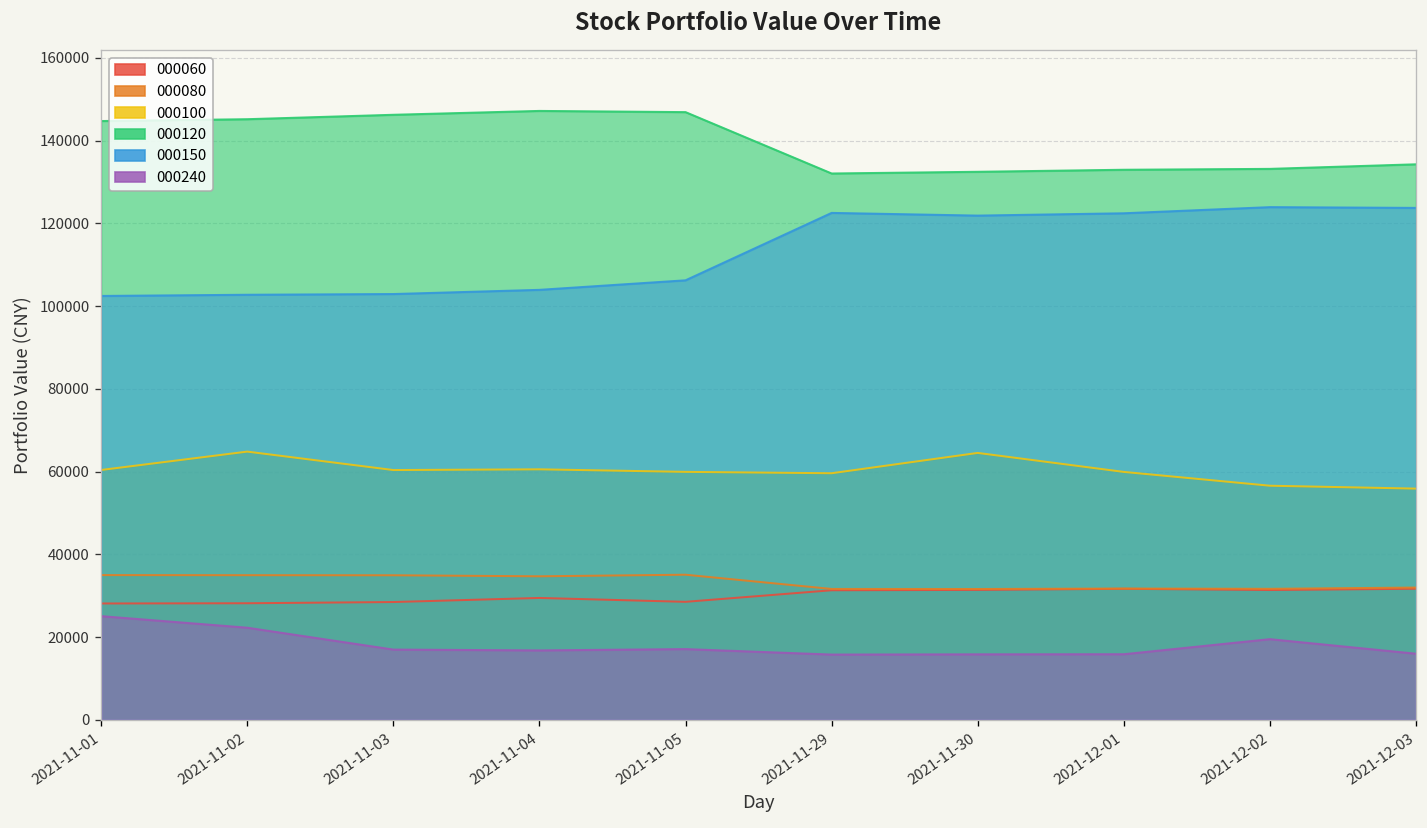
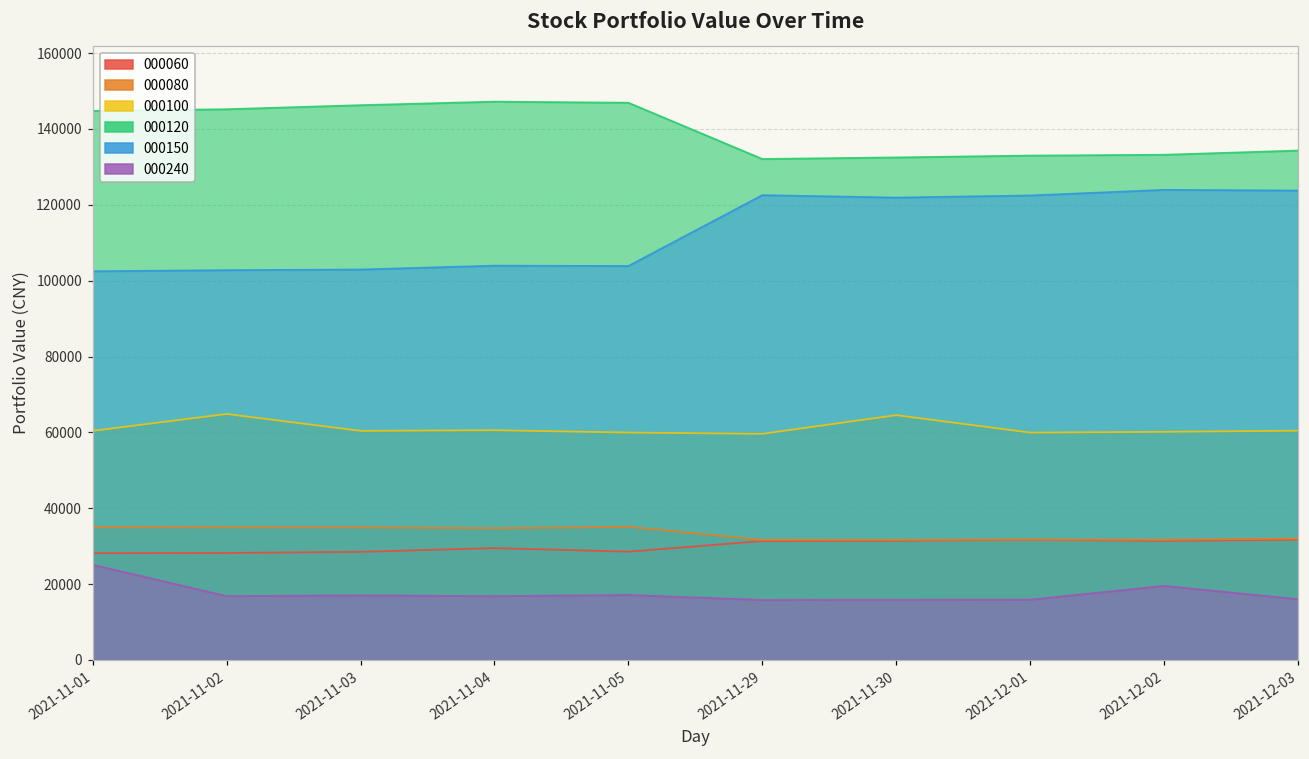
  {
    "000100": {
      "2021-11-01": 60000,
      "2021-11-02": 65000,
      "2021-11-03": 60000,
      "2021-11-04": 61000,
      "2021-11-05": 60000,
      "2021-11-29": 60000,
      "2021-11-30": 65000,
      "2021-12-01": 60000,
-     "2021-12-02": 57000,
-     "2021-12-03": 56000
+     "2021-12-02": 60000,
+     "2021-12-03": 60000
    },
    "000120": {
      "2021-11-01": 145000,
      "2021-11-02": 145000,
      "2021-11-03": 146000,
      "2021-11-04": 147000,
      "2021-11-05": 147000,
      "2021-11-29": 132000,
      "2021-11-30": 132000,
      "2021-12-01": 133000,
      "2021-12-02": 133000,
      "2021-12-03": 134000
    },
    "000150": {
      "2021-11-01": 102000,
      "2021-11-02": 103000,
      "2021-11-03": 103000,
      "2021-11-04": 104000,
-     "2021-11-05": 106000,
+     "2021-11-05": 104000,
      "2021-11-29": 123000,
      "2021-11-30": 122000,
      "2021-12-01": 122000,
      "2021-12-02": 124000,
      "2021-12-03": 124000
    },
    "000240": {
      "2021-11-01": 25000,
-     "2021-11-02": 22000,
+     "2021-11-02": 17000,
      "2021-11-03": 17000,
      "2021-11-04": 17000,
      "2021-11-05": 17000,
      "2021-11-29": 16000,
      "2021-11-30": 16000,
      "2021-12-01": 16000,
      "2021-12-02": 20000,
      "2021-12-03": 16000
    }
  }
